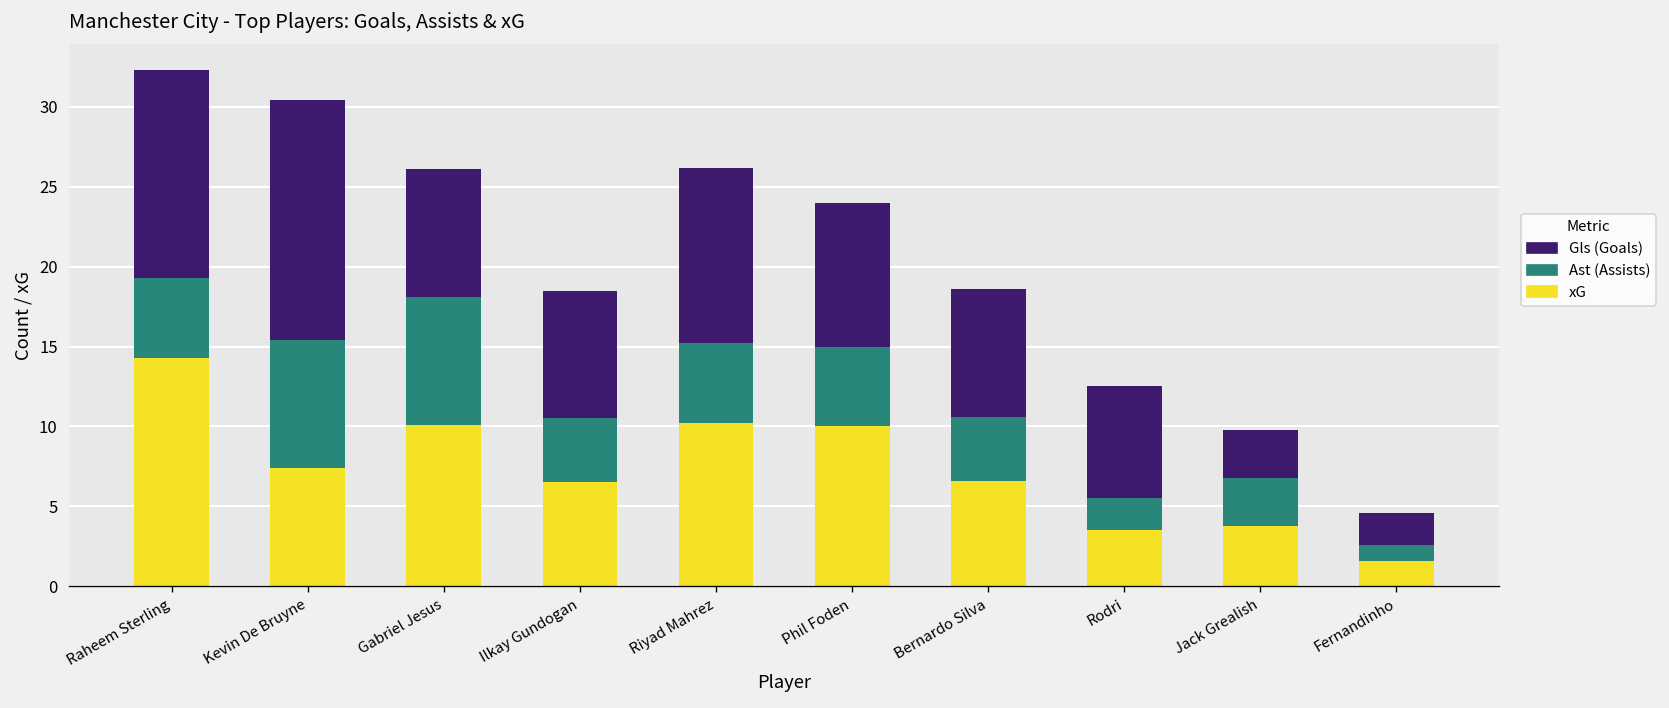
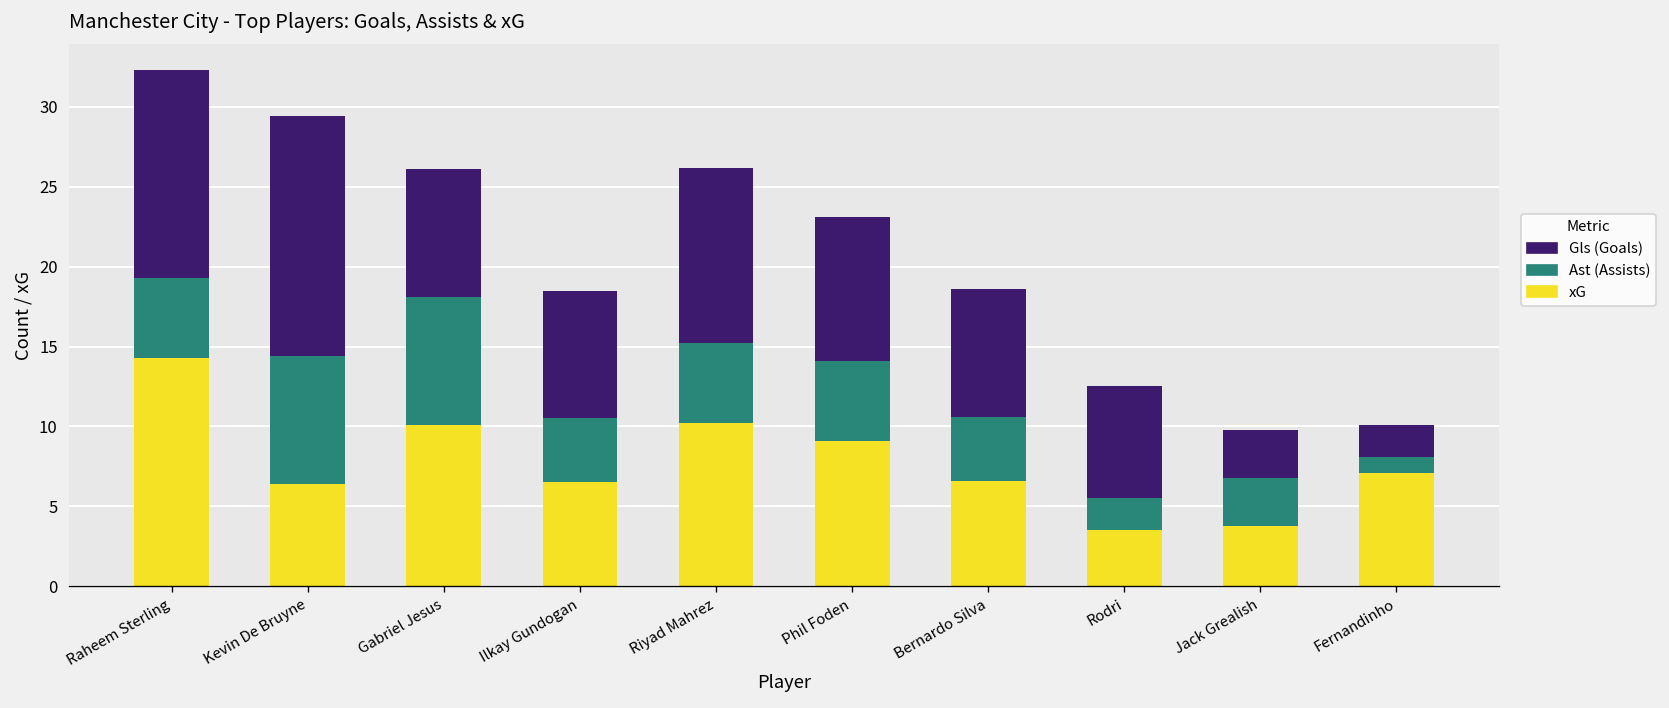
  {
    "xG": {
      "Raheem Sterling": 14.3,
-     "Kevin De Bruyne": 7.4,
+     "Kevin De Bruyne": 6.4,
      "Gabriel Jesus": 10.1,
      "Ilkay Gundogan": 6.5,
      "Riyad Mahrez": 10.2,
-     "Phil Foden": 10.0,
+     "Phil Foden": 9.1,
      "Bernardo Silva": 6.6,
      "Rodri": 3.5,
      "Jack Grealish": 3.8,
-     "Fernandinho": 1.6
+     "Fernandinho": 7.1
    }
  }
